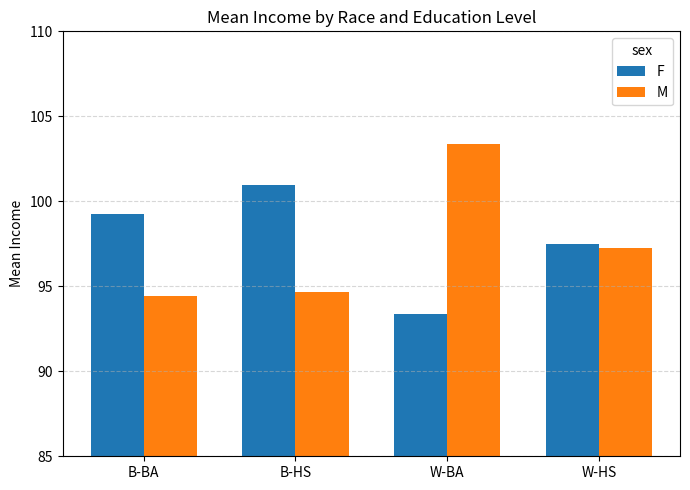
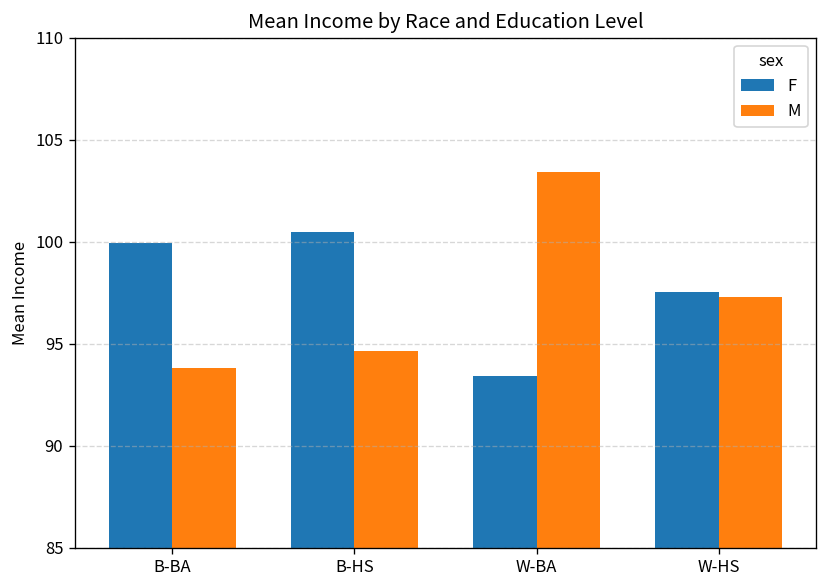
  {
    "F": {
-     "B-BA": 99.2,
-     "B-HS": 100.9,
+     "B-BA": 99.9,
+     "B-HS": 100.5,
      "W-BA": 93.4,
      "W-HS": 97.5
    },
    "M": {
-     "B-BA": 94.4,
+     "B-BA": 93.8,
      "B-HS": 94.6,
      "W-BA": 103.4,
      "W-HS": 97.3
    }
  }
